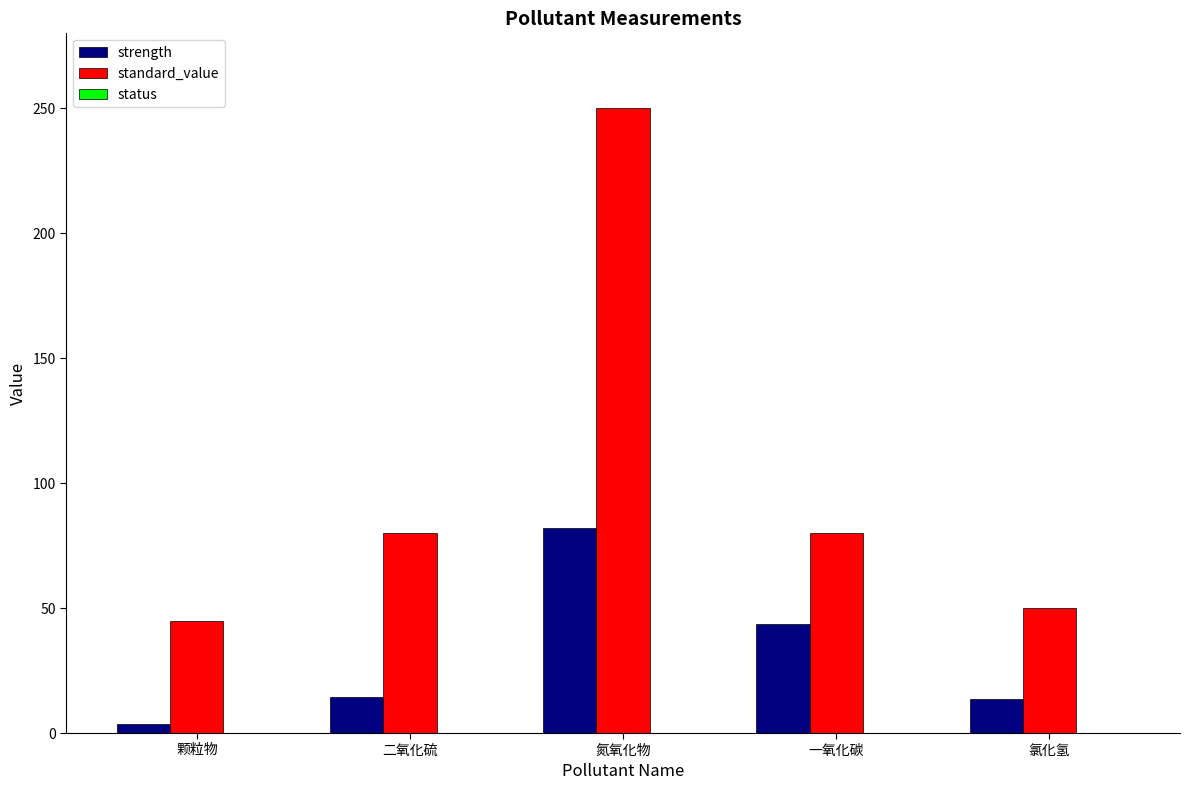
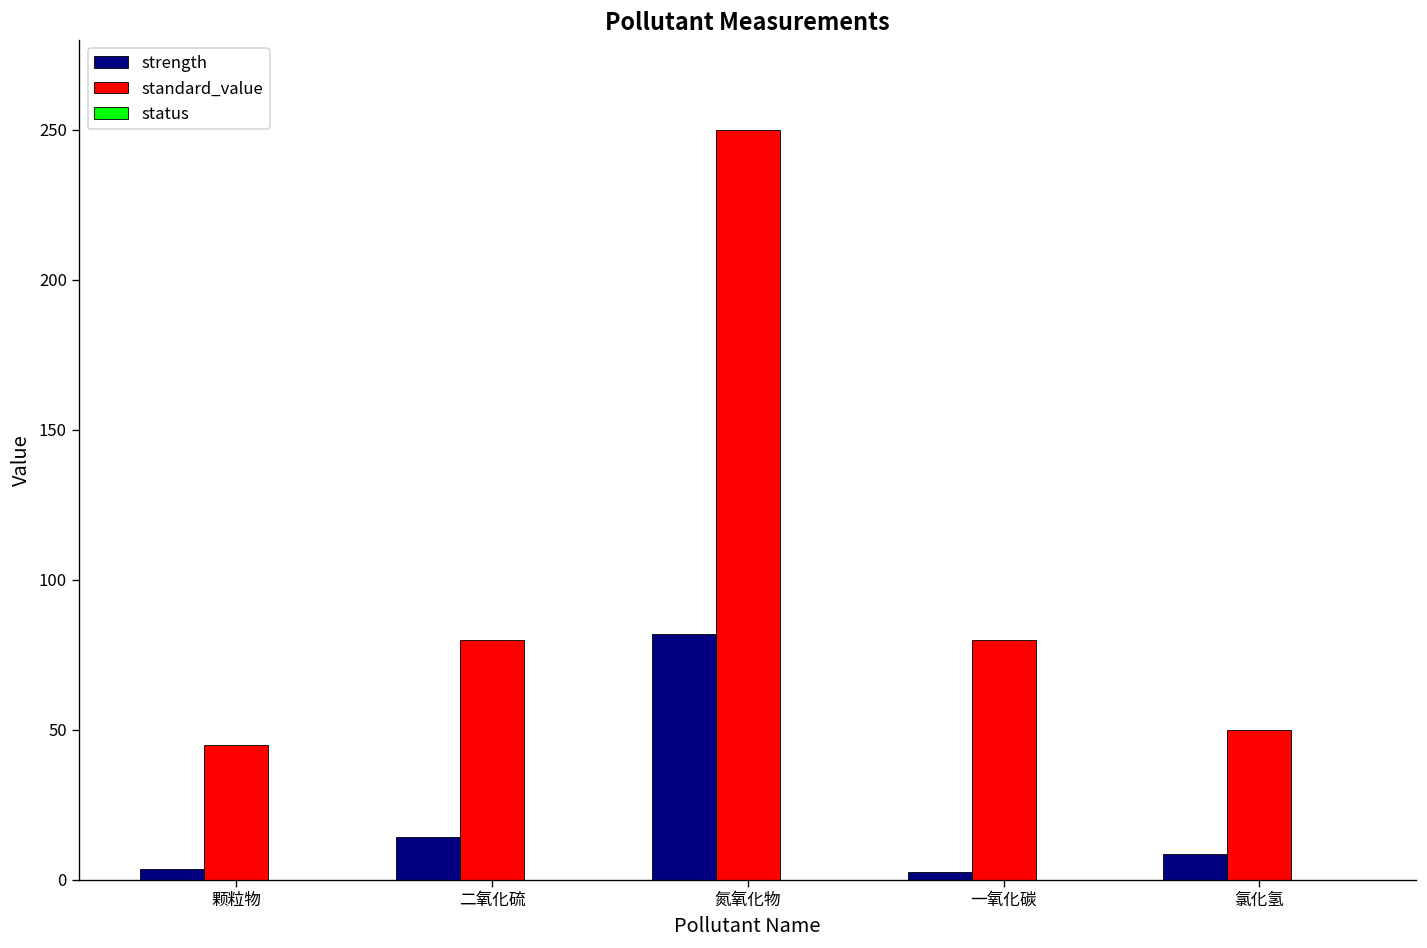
  {
    "strength": {
      "颗粒物": 4,
      "二氧化硫": 14,
      "氮氧化物": 82,
-     "一氧化碳": 44,
-     "氯化氢": 14
+     "一氧化碳": 3,
+     "氯化氢": 9
    },
    "standard_value": {
      "颗粒物": 45,
      "二氧化硫": 80,
      "氮氧化物": 250,
      "一氧化碳": 80,
      "氯化氢": 50
    },
    "status": {
      "颗粒物": 0,
      "二氧化硫": 0,
      "氮氧化物": 0,
      "一氧化碳": 0,
      "氯化氢": 0
    }
  }
